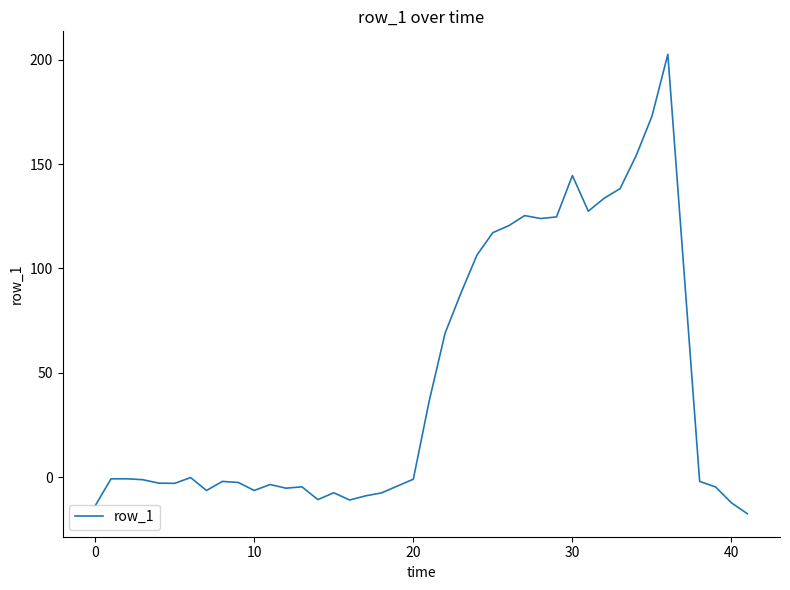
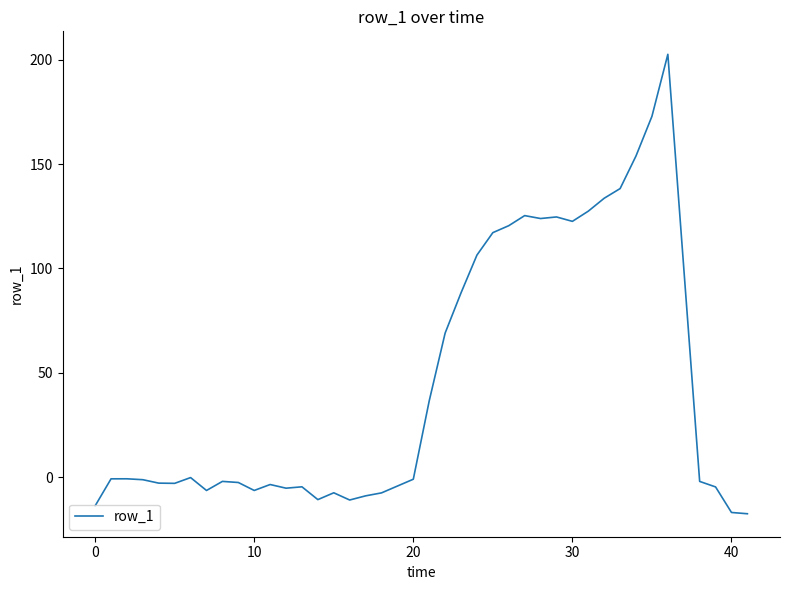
  {
    "10": -6,
    "20": -1,
-   "30": 144,
-   "40": -12
+   "30": 123,
+   "40": -17
  }
